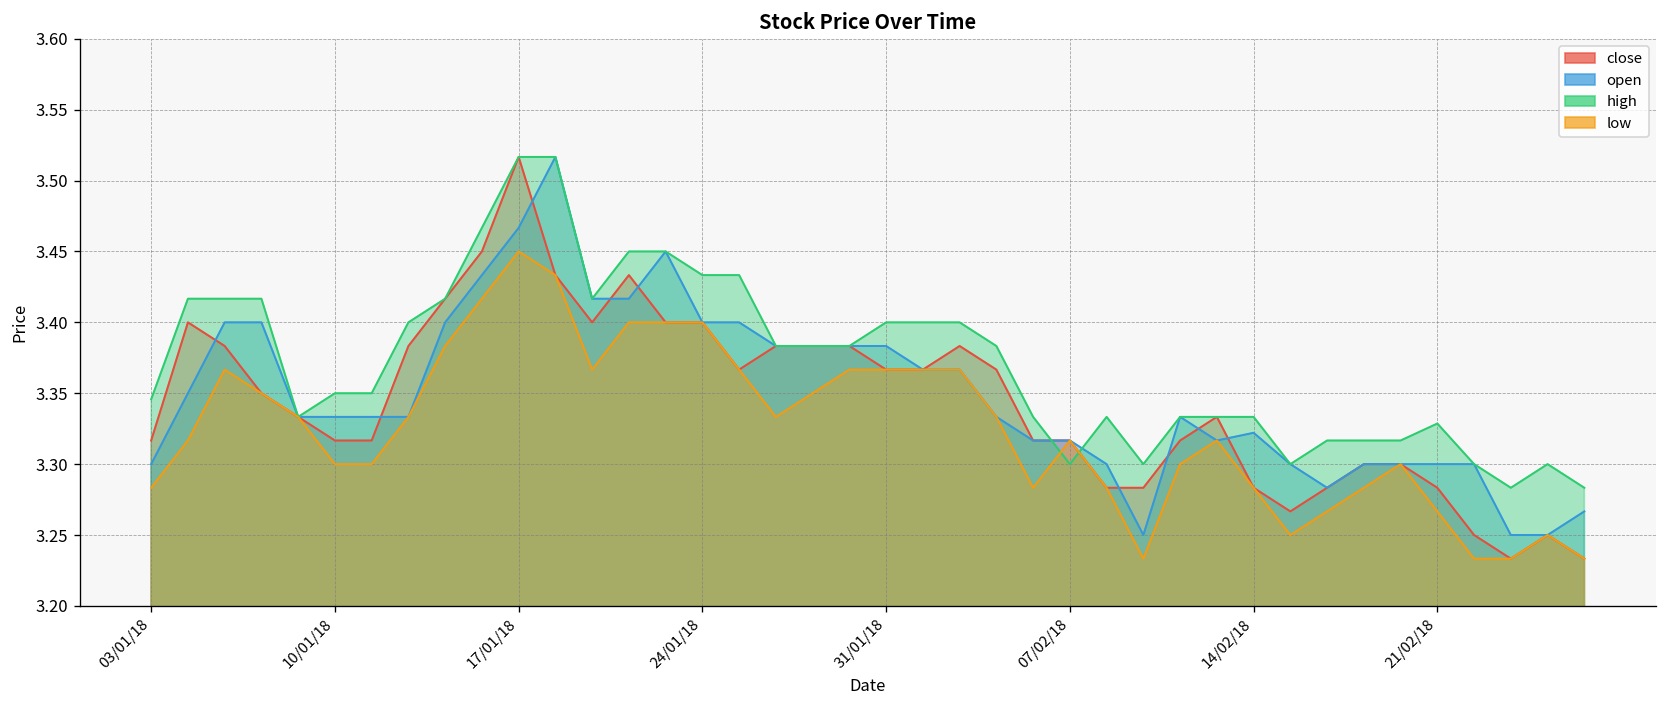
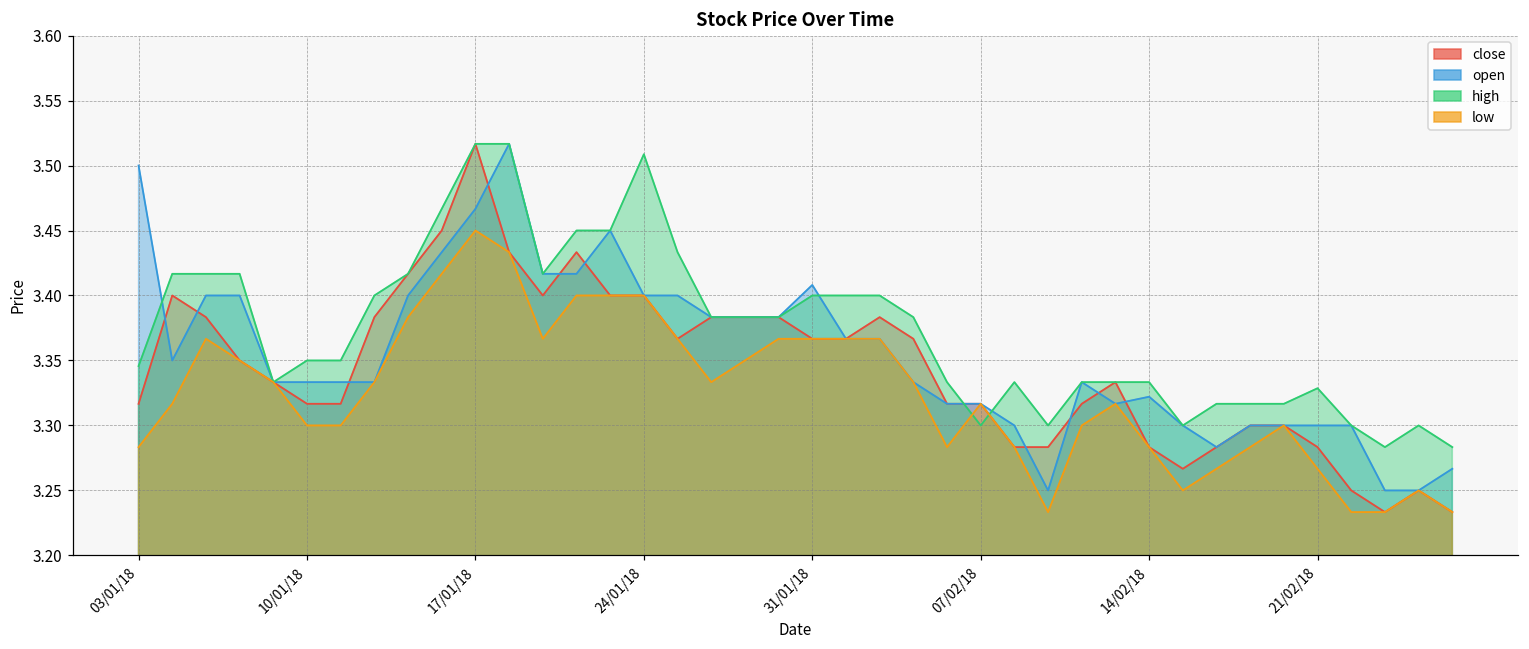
  {
    "open": {
-     "03/01/18": 3.3,
+     "03/01/18": 3.5,
      "10/01/18": 3.333,
      "17/01/18": 3.467,
-     "31/01/18": 3.383,
+     "31/01/18": 3.408,
      "14/02/18": 3.322,
      "21/02/18": 3.300
    },
    "high": {
      "03/01/18": 3.346,
      "10/01/18": 3.350,
-     "24/01/18": 3.433,
+     "24/01/18": 3.509,
      "31/01/18": 3.400,
      "07/02/18": 3.300,
      "14/02/18": 3.333,
      "21/02/18": 3.329
    }
  }
